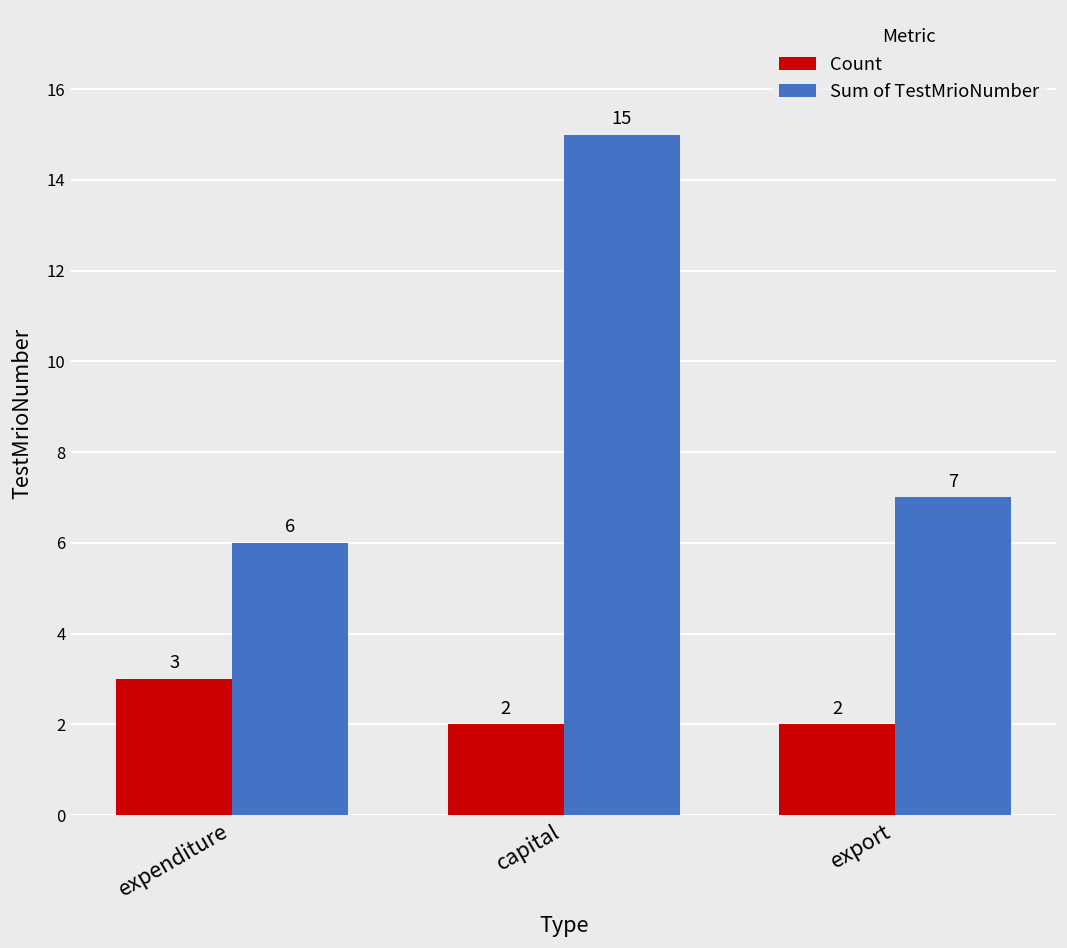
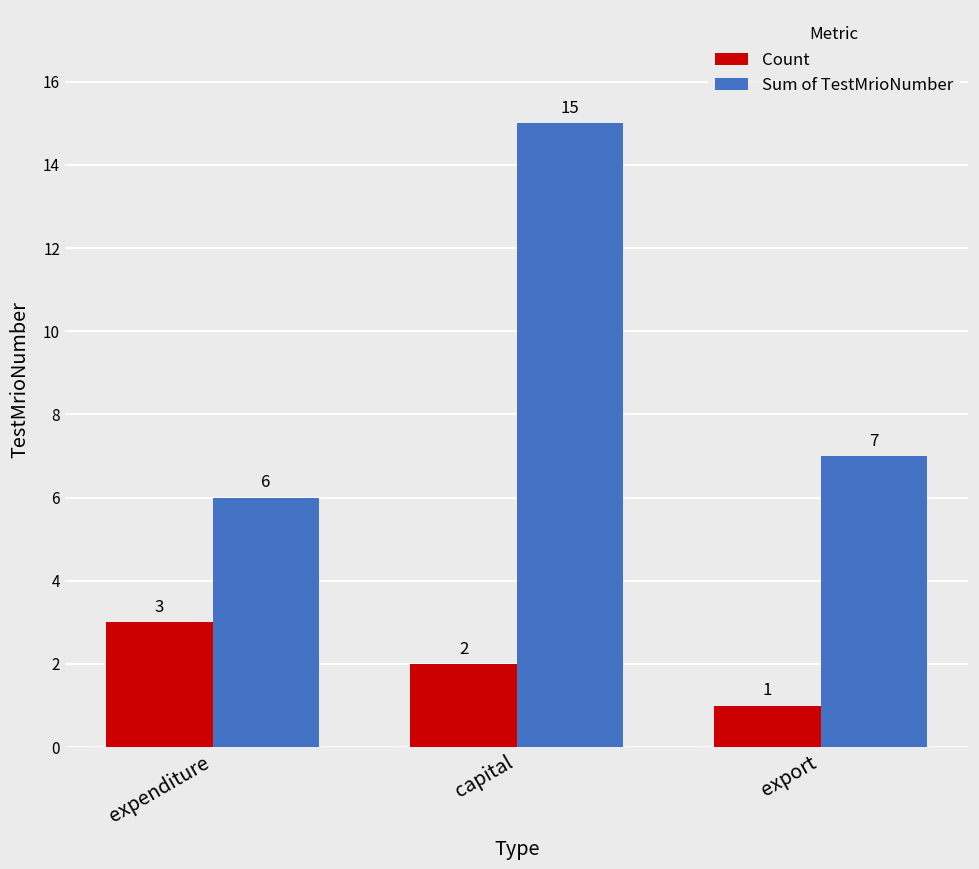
  {
    "Count": {
      "expenditure": 3,
      "capital": 2,
-     "export": 2
+     "export": 1
    },
    "Sum of TestMrioNumber": {
      "expenditure": 6,
      "capital": 15,
      "export": 7
    }
  }
